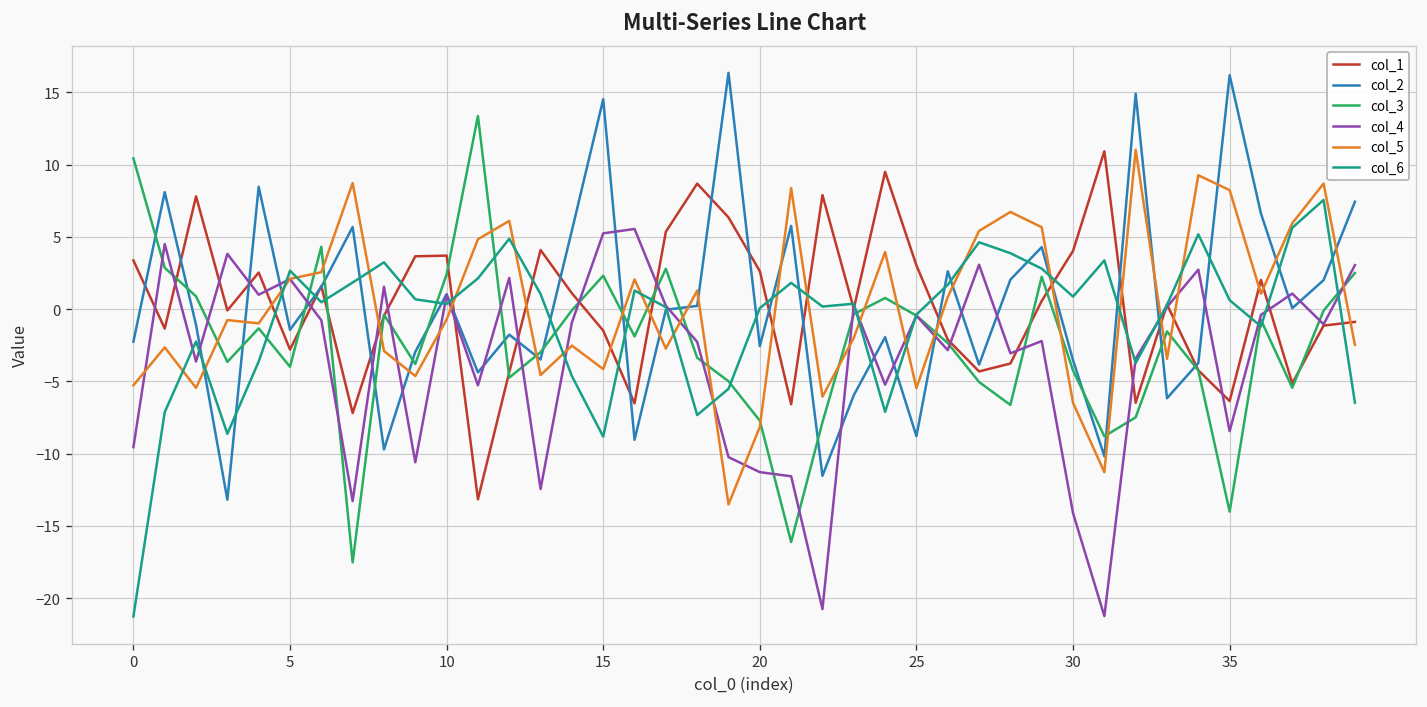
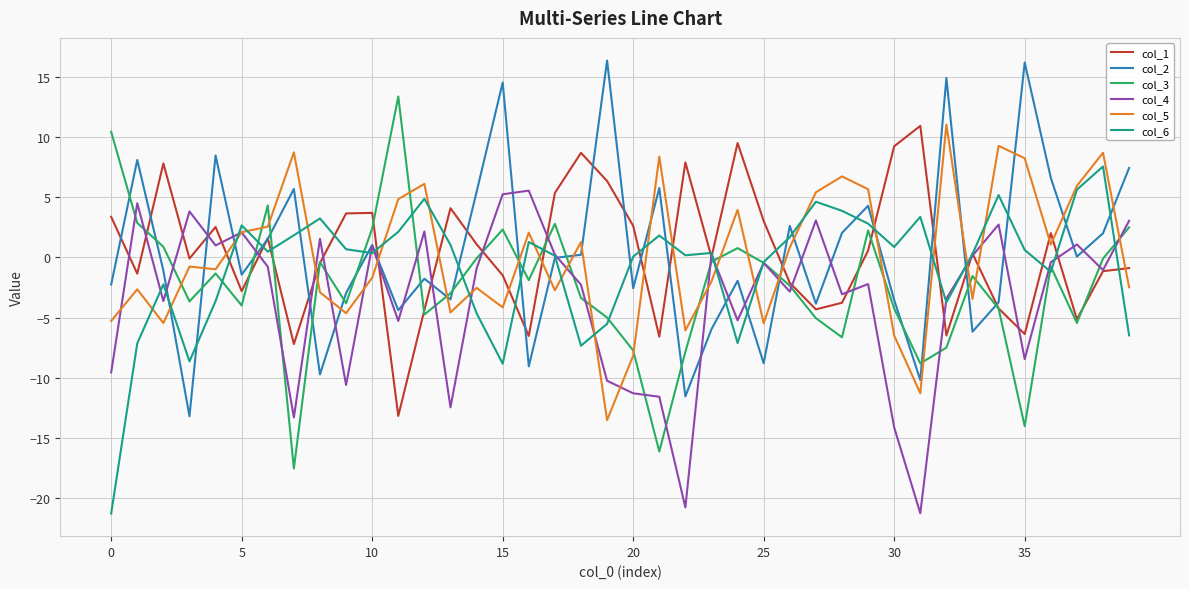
  {
    "col_1": {
      "0": 3.4,
      "5": -2.8,
      "10": 3.7,
      "15": -1.5,
      "20": 2.6,
      "25": 3.0,
-     "30": 4.0,
+     "30": 9.2,
      "35": -6.4
    },
    "col_2": {
      "0": -2.3,
      "5": -1.4,
      "15": 14.5,
      "20": -2.6,
      "25": -8.8,
      "30": -3.5,
      "35": 16.2
    },
    "col_4": {
      "0": -9.6,
      "15": 5.2,
      "20": -11.3,
      "30": -14.1,
      "35": -8.4
    },
    "col_5": {
      "0": -5.3,
-     "10": -0.7,
+     "10": -1.7,
      "15": -4.1,
      "20": -8.2,
      "25": -5.5,
      "30": -6.5,
      "35": 8.2
    }
  }
